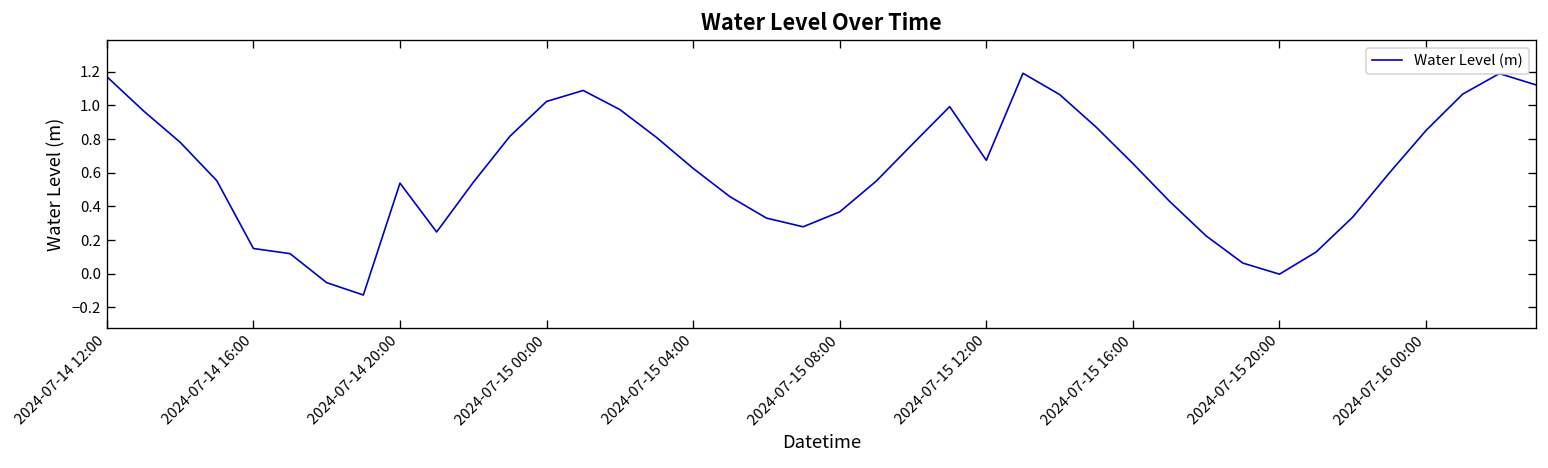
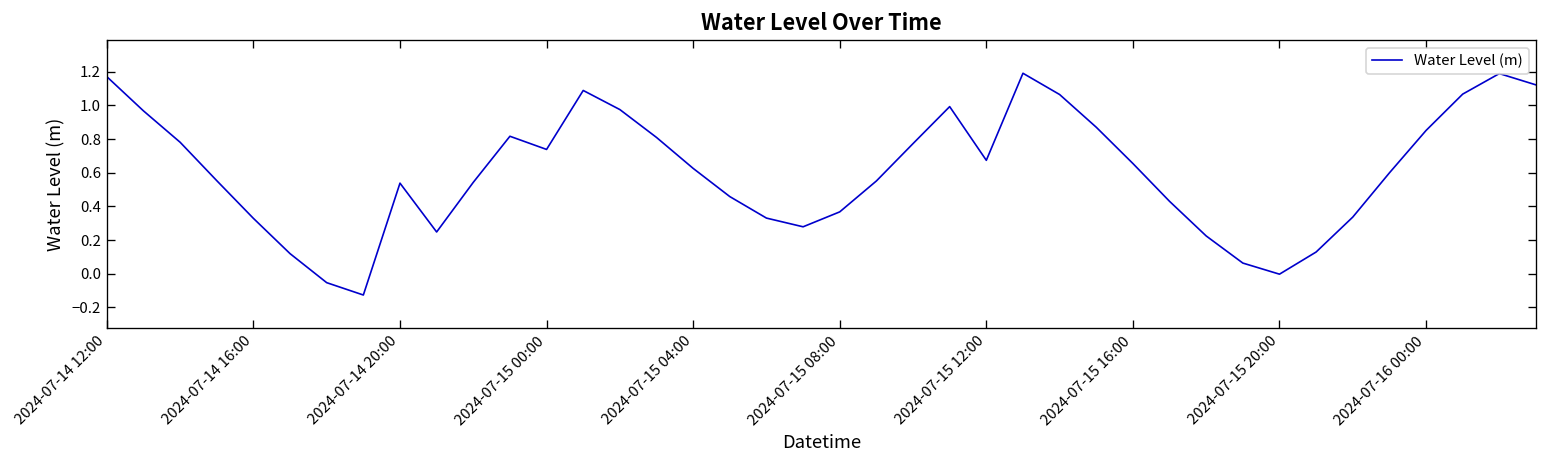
  {
    "2024-07-14 12:00": 1.17,
-   "2024-07-14 16:00": 0.15,
+   "2024-07-14 16:00": 0.33,
    "2024-07-14 20:00": 0.54,
-   "2024-07-15 00:00": 1.02,
+   "2024-07-15 00:00": 0.74,
    "2024-07-15 04:00": 0.63,
    "2024-07-15 08:00": 0.37,
    "2024-07-15 12:00": 0.67,
    "2024-07-15 16:00": 0.66,
    "2024-07-15 20:00": 0.00,
    "2024-07-16 00:00": 0.85
  }
